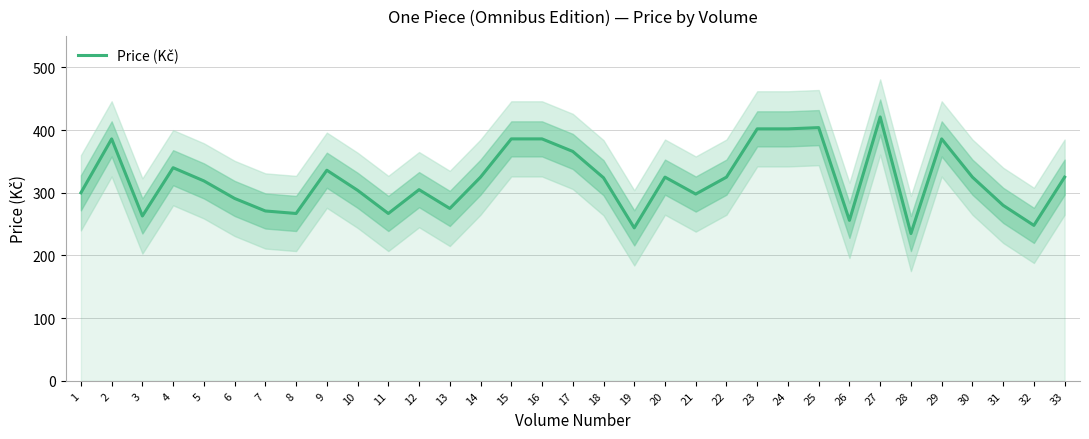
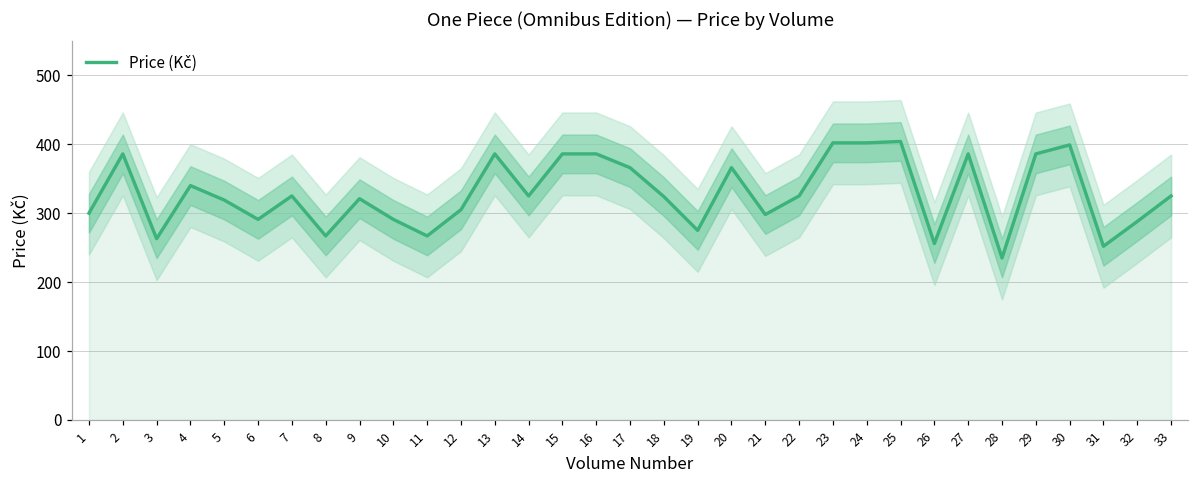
  {
    "Price (Kč)": {
      "1": 300,
      "2": 390,
      "3": 260,
      "4": 340,
      "5": 320,
      "6": 290,
-     "7": 270,
+     "7": 330,
      "8": 270,
-     "9": 340,
-     "10": 300,
+     "9": 320,
+     "10": 290,
      "11": 270,
      "12": 310,
-     "13": 280,
+     "13": 390,
      "14": 330,
      "15": 390,
      "16": 390,
      "17": 370,
      "18": 320,
-     "19": 240,
-     "20": 330,
+     "19": 280,
+     "20": 370,
      "21": 300,
      "22": 330,
      "23": 400,
      "24": 400,
      "25": 400,
      "26": 260,
-     "27": 420,
+     "27": 390,
      "28": 240,
      "29": 390,
-     "30": 330,
-     "31": 280,
-     "32": 250,
+     "30": 400,
+     "31": 250,
+     "32": 290,
      "33": 330
    }
  }
